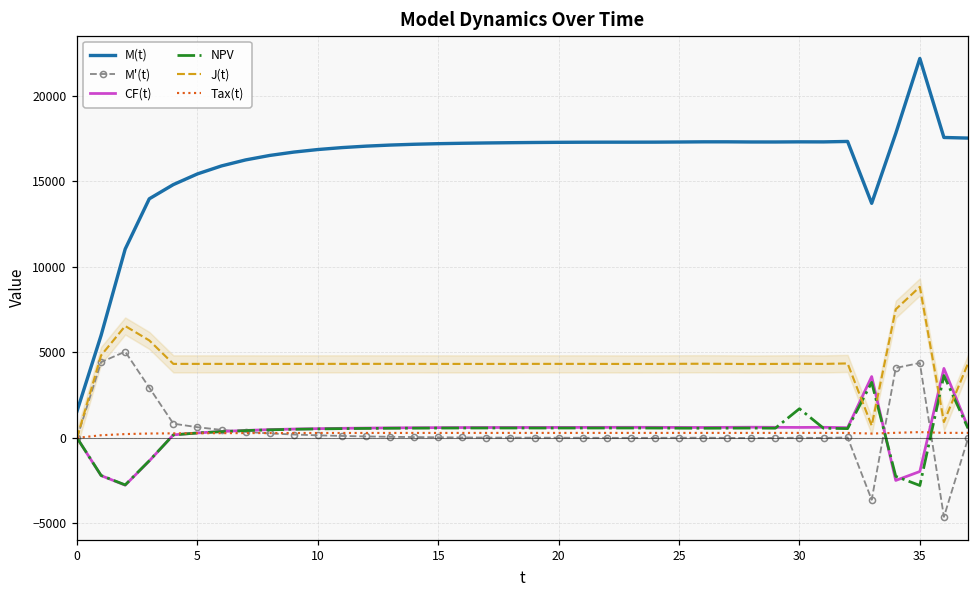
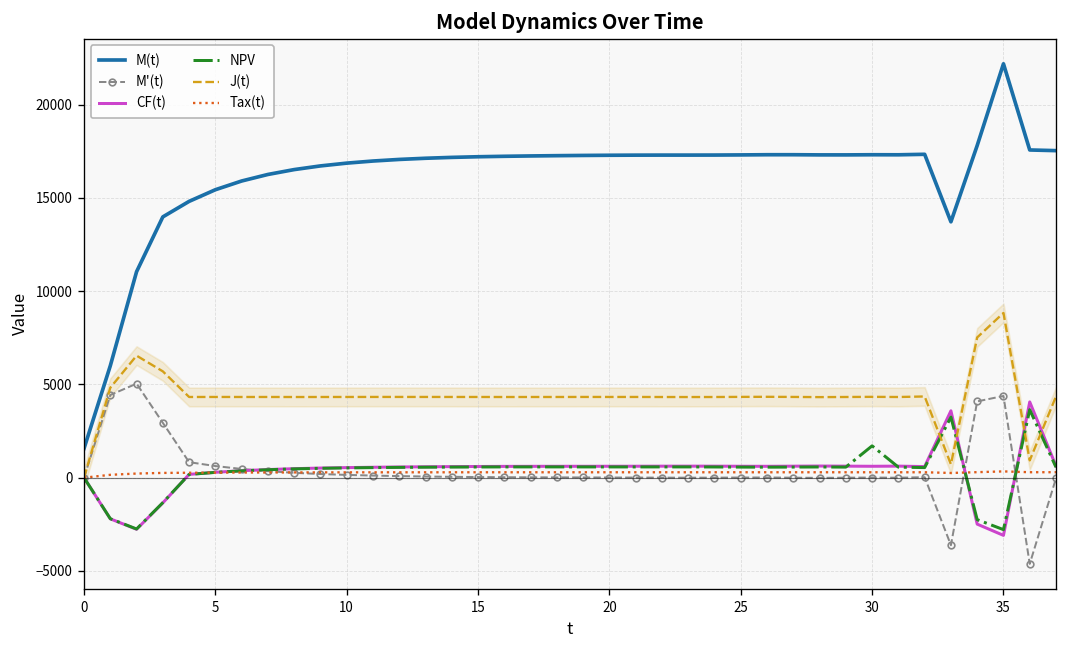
  {
    "M(t)": {
      "0": 1600,
      "5": 15400,
      "10": 16900,
      "15": 17200,
      "20": 17300,
      "25": 17300,
      "30": 17300,
      "35": 22200
    },
    "M'(t)": {
      "5": 600,
      "15": 0,
      "20": 0,
      "25": 0,
      "30": 0,
      "35": 4400
    },
    "CF(t)": {
      "30": 600,
-     "35": -2000
+     "35": -3100
    },
    "NPV": {
      "30": 1700,
      "35": -2800
    },
    "Tax(t)": {
      "15": 300,
      "20": 300,
      "25": 300,
      "30": 300,
      "35": 300
    }
  }
